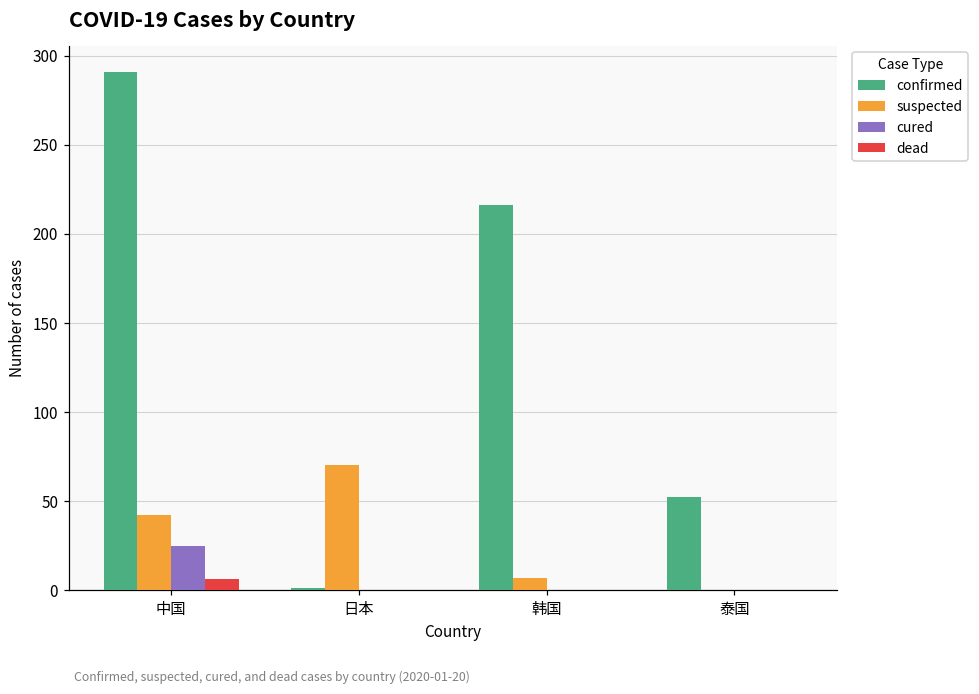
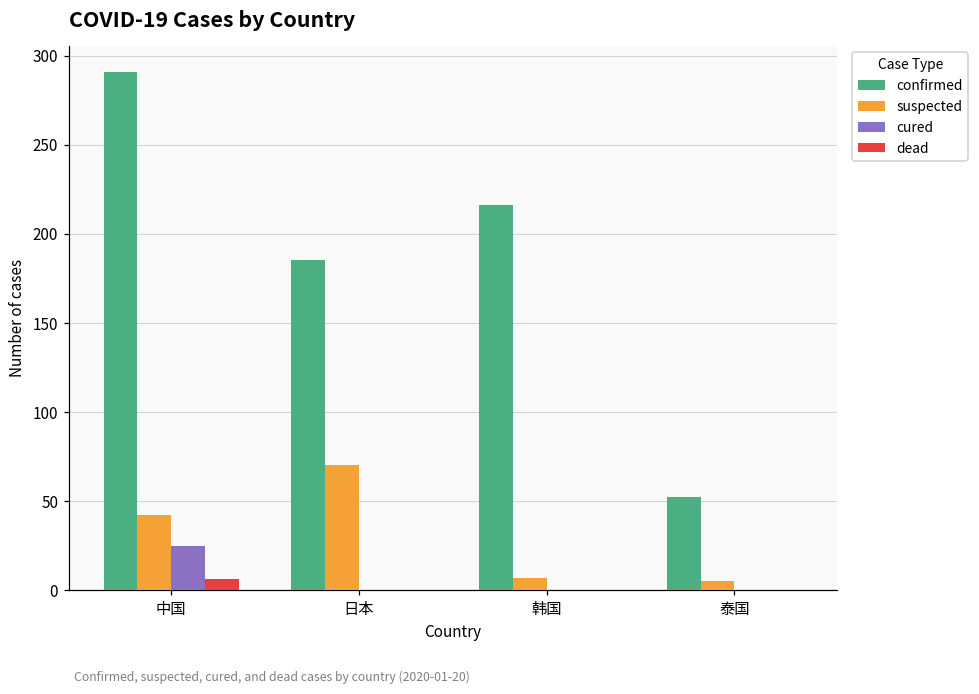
  {
    "confirmed": {
      "中国": 291,
-     "日本": 1,
+     "日本": 185,
      "韩国": 216,
      "泰国": 52
    },
    "suspected": {
      "中国": 42,
      "日本": 70,
      "韩国": 7,
-     "泰国": 0
+     "泰国": 5
    },
    "cured": {
      "中国": 25,
      "日本": 0,
      "韩国": 0,
      "泰国": 0
    },
    "dead": {
      "中国": 6,
      "日本": 0,
      "韩国": 0,
      "泰国": 0
    }
  }
